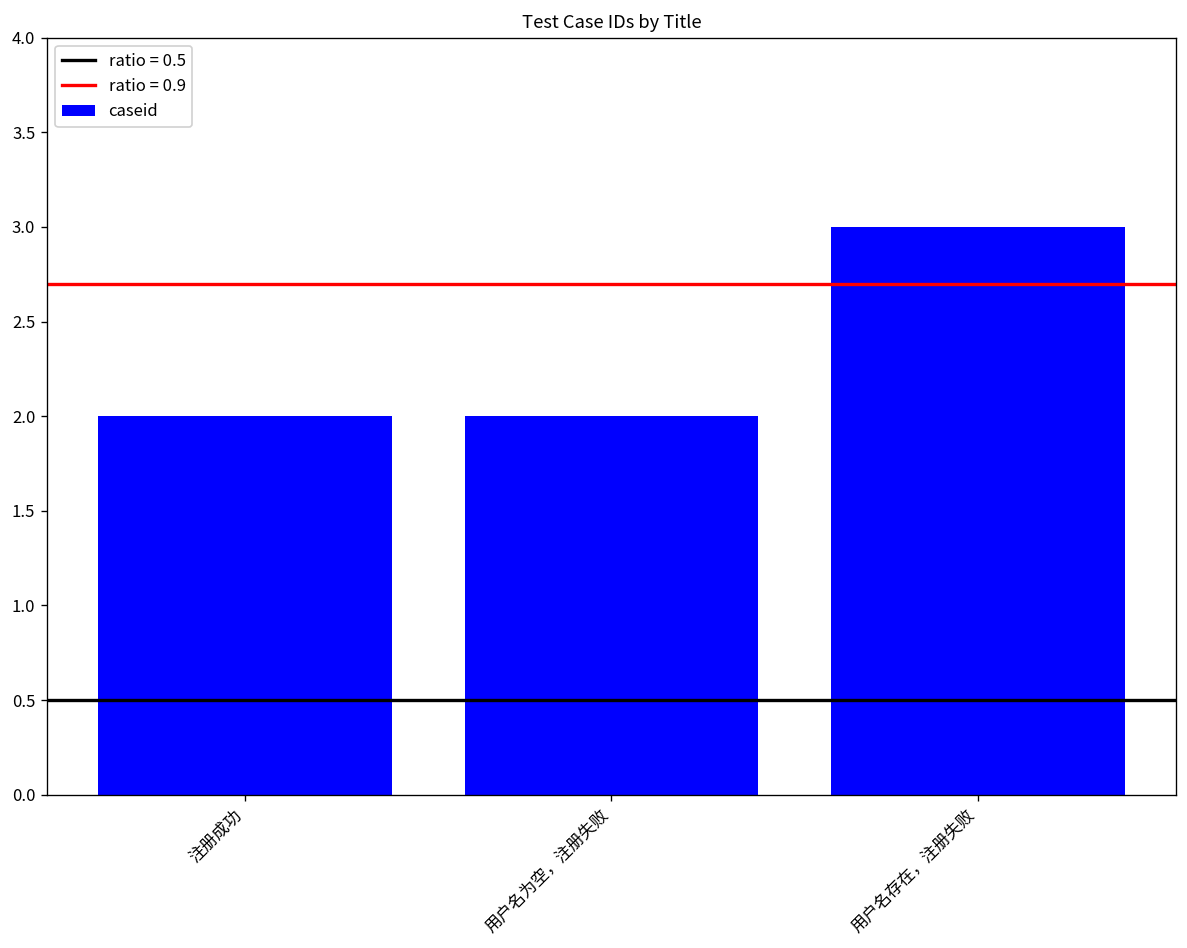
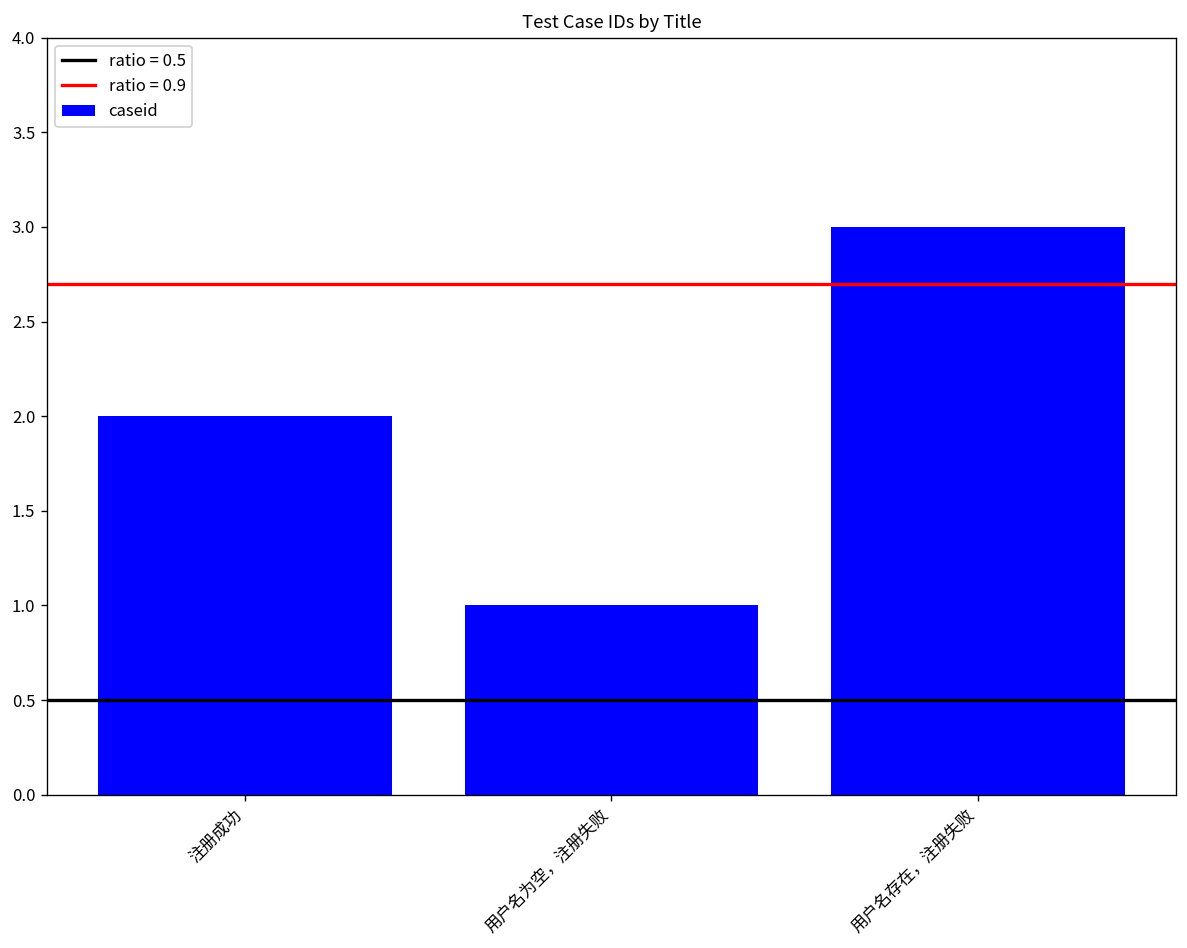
  {
    "注册成功": 2,
-   "用户名为空，注册失败": 2,
+   "用户名为空，注册失败": 1,
    "用户名存在，注册失败": 3
  }
